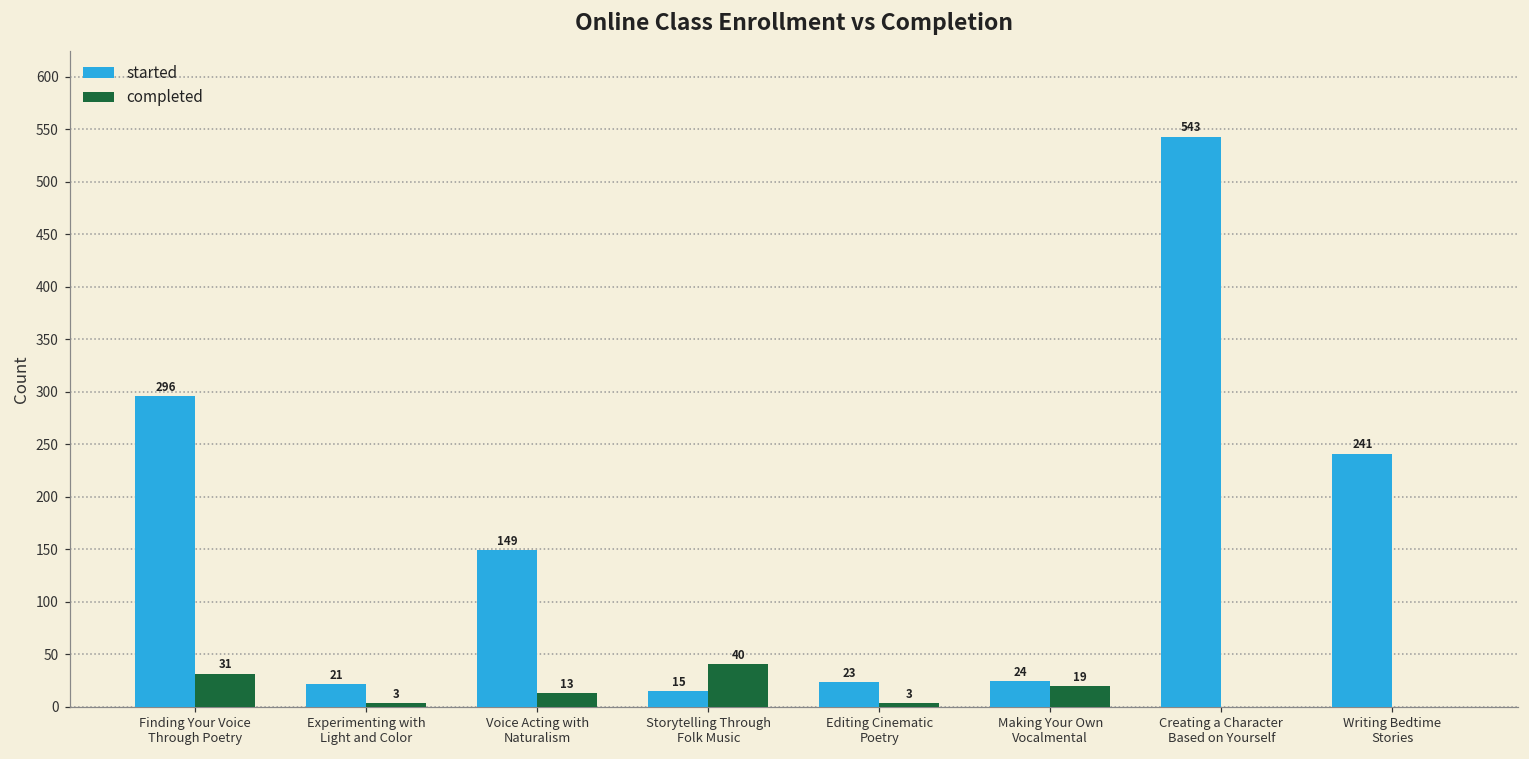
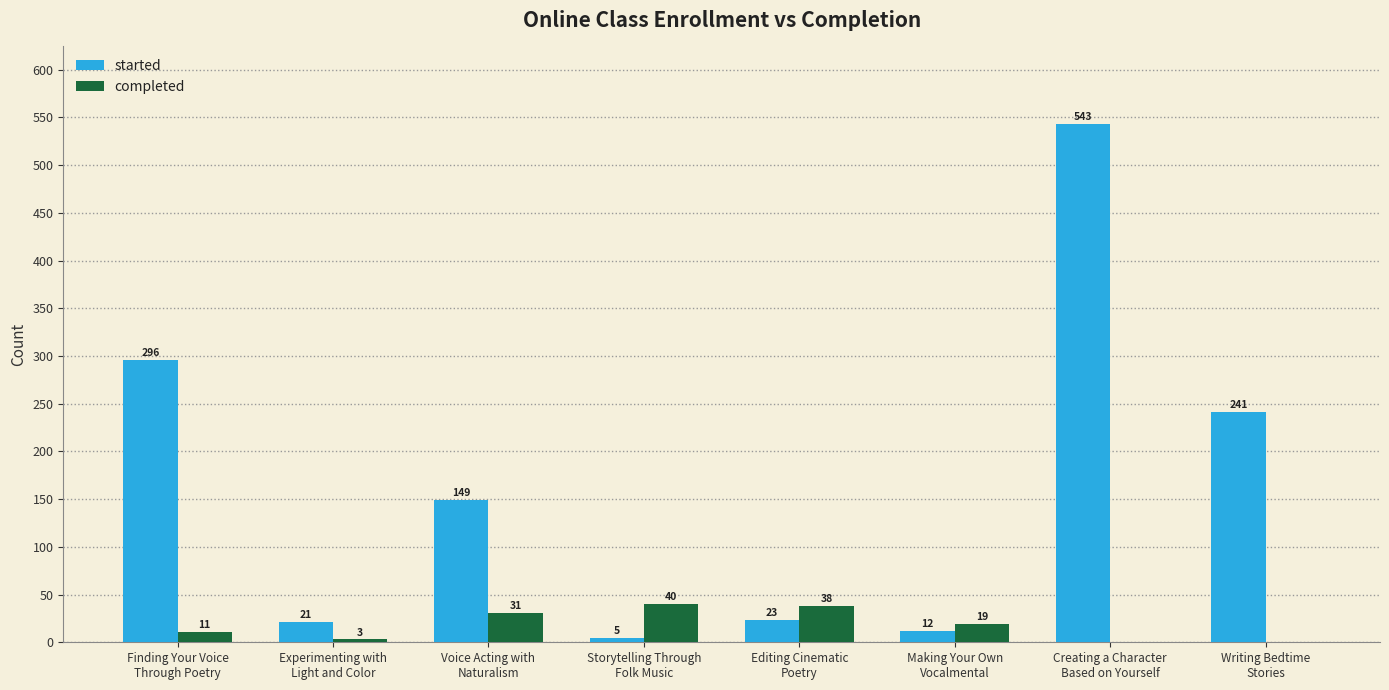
  {
    "started": {
      "Finding Your Voice Through Poetry": 296,
      "Experimenting with Light and Color": 21,
      "Voice Acting with Naturalism": 149,
-     "Storytelling Through Folk Music": 15,
+     "Storytelling Through Folk Music": 5,
      "Editing Cinematic Poetry": 23,
-     "Making Your Own Vocalmental": 24,
+     "Making Your Own Vocalmental": 12,
      "Creating a Character Based on Yourself": 543,
      "Writing Bedtime Stories": 241
    },
    "completed": {
-     "Finding Your Voice Through Poetry": 31,
+     "Finding Your Voice Through Poetry": 11,
      "Experimenting with Light and Color": 3,
-     "Voice Acting with Naturalism": 13,
+     "Voice Acting with Naturalism": 31,
      "Storytelling Through Folk Music": 40,
-     "Editing Cinematic Poetry": 3
+     "Editing Cinematic Poetry": 38
    }
  }
